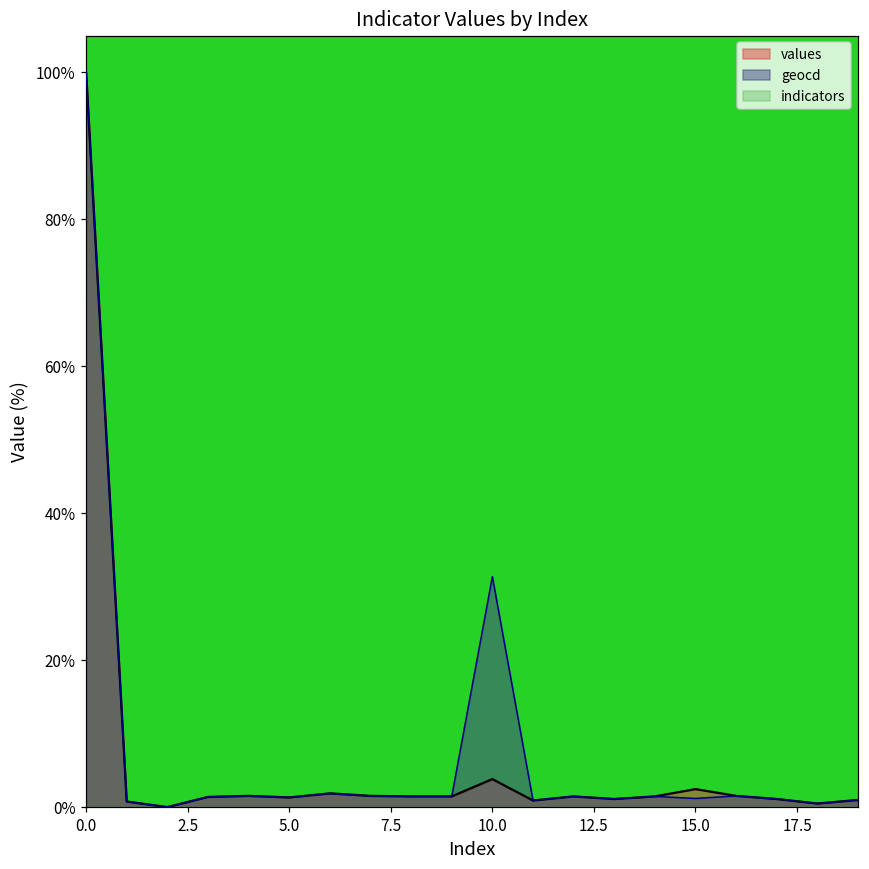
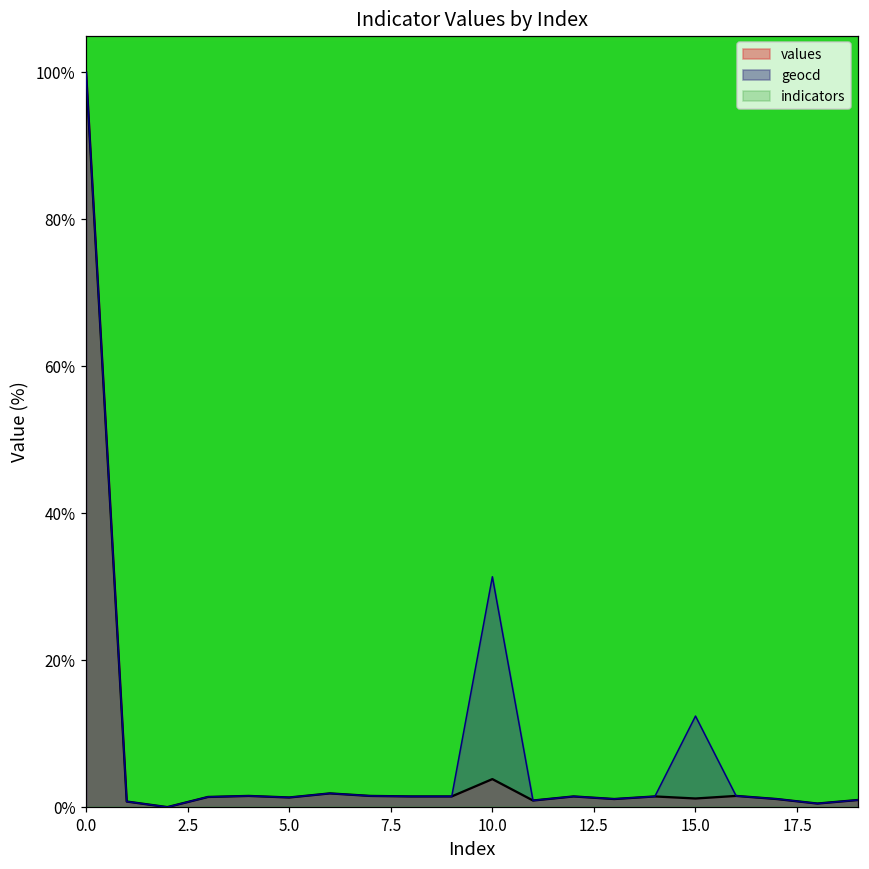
  {
    "values": {
      "10.0": "4%",
-     "15.0": "2%"
+     "15.0": "1%"
    },
    "geocd": {
      "10.0": "31%",
-     "15.0": "1%"
+     "15.0": "12%"
    },
    "indicators": {
      "0.0": "0%",
      "5.0": "0%",
      "10.0": "0%",
      "15.0": "0%"
    }
  }
